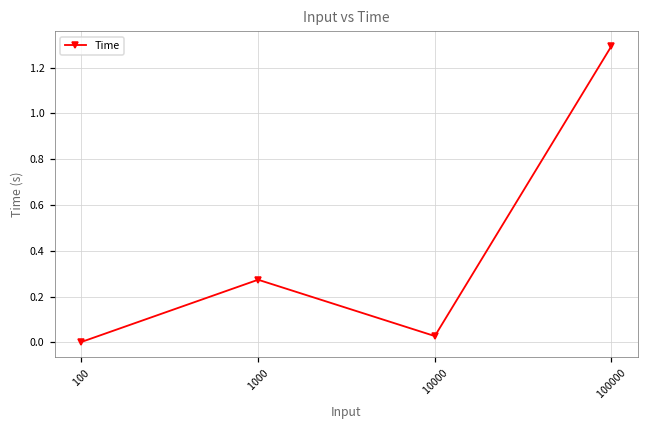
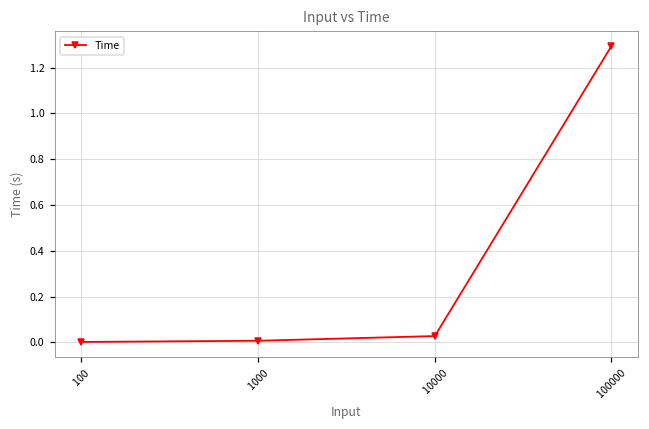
  {
    "100": 0.00,
-   "1000": 0.27,
+   "1000": 0.01,
    "10000": 0.03,
    "100000": 1.29
  }
